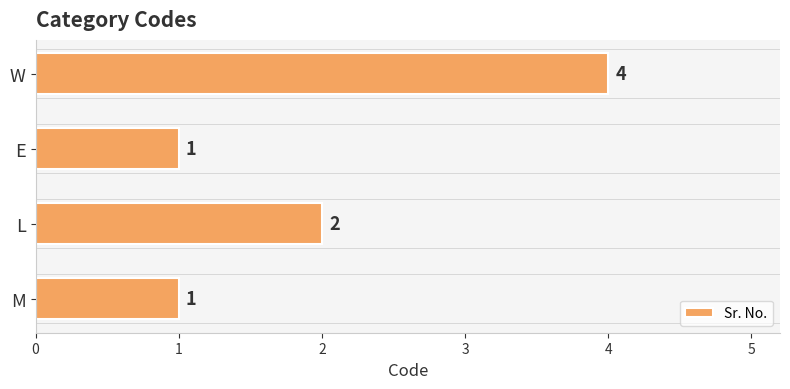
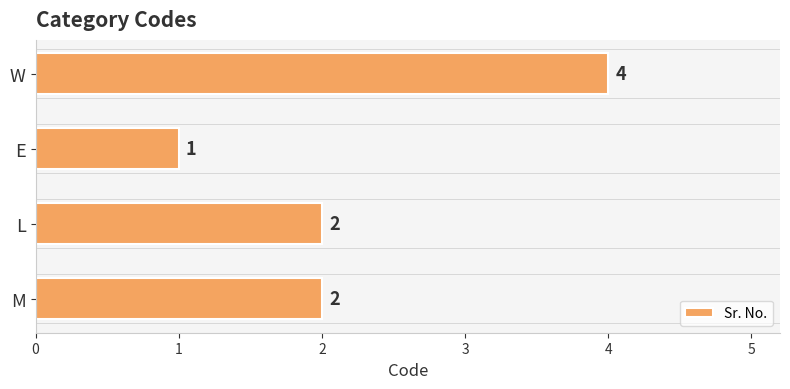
  {
    "W": 4,
    "E": 1,
    "L": 2,
-   "M": 1
+   "M": 2
  }
